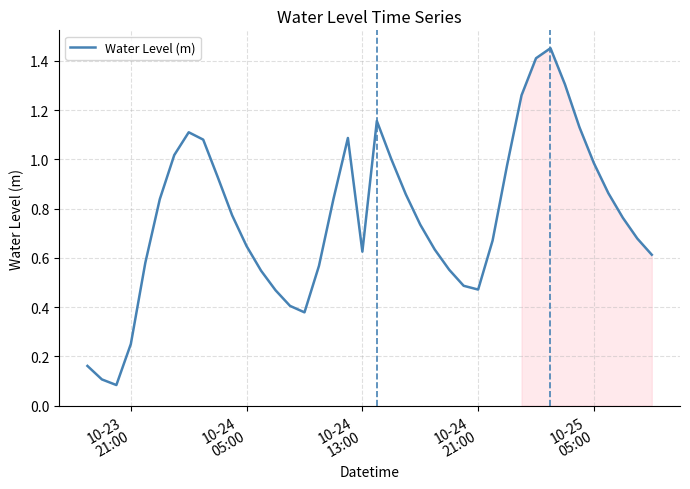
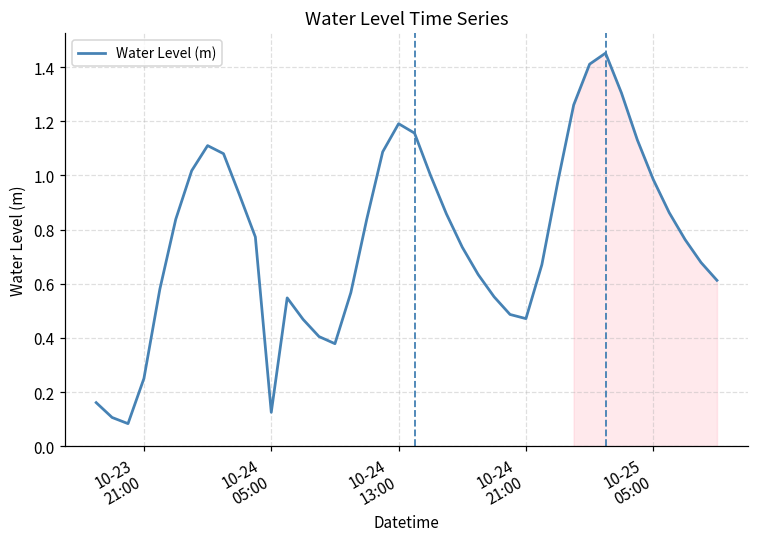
  {
    "Water Level (m)": {
      "10-23 21:00": 0.25,
-     "10-24 05:00": 0.65,
-     "10-24 13:00": 0.63,
+     "10-24 05:00": 0.13,
+     "10-24 13:00": 1.19,
      "10-24 21:00": 0.47
    }
  }
